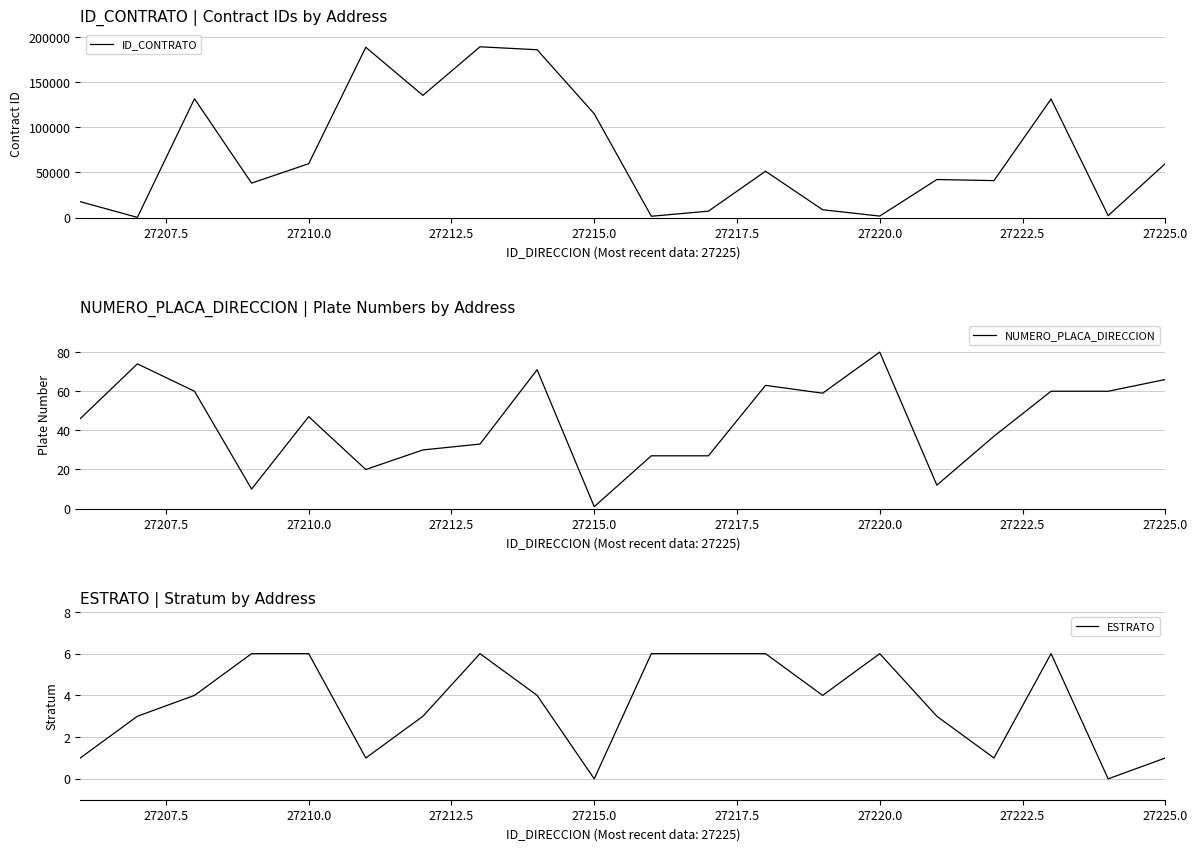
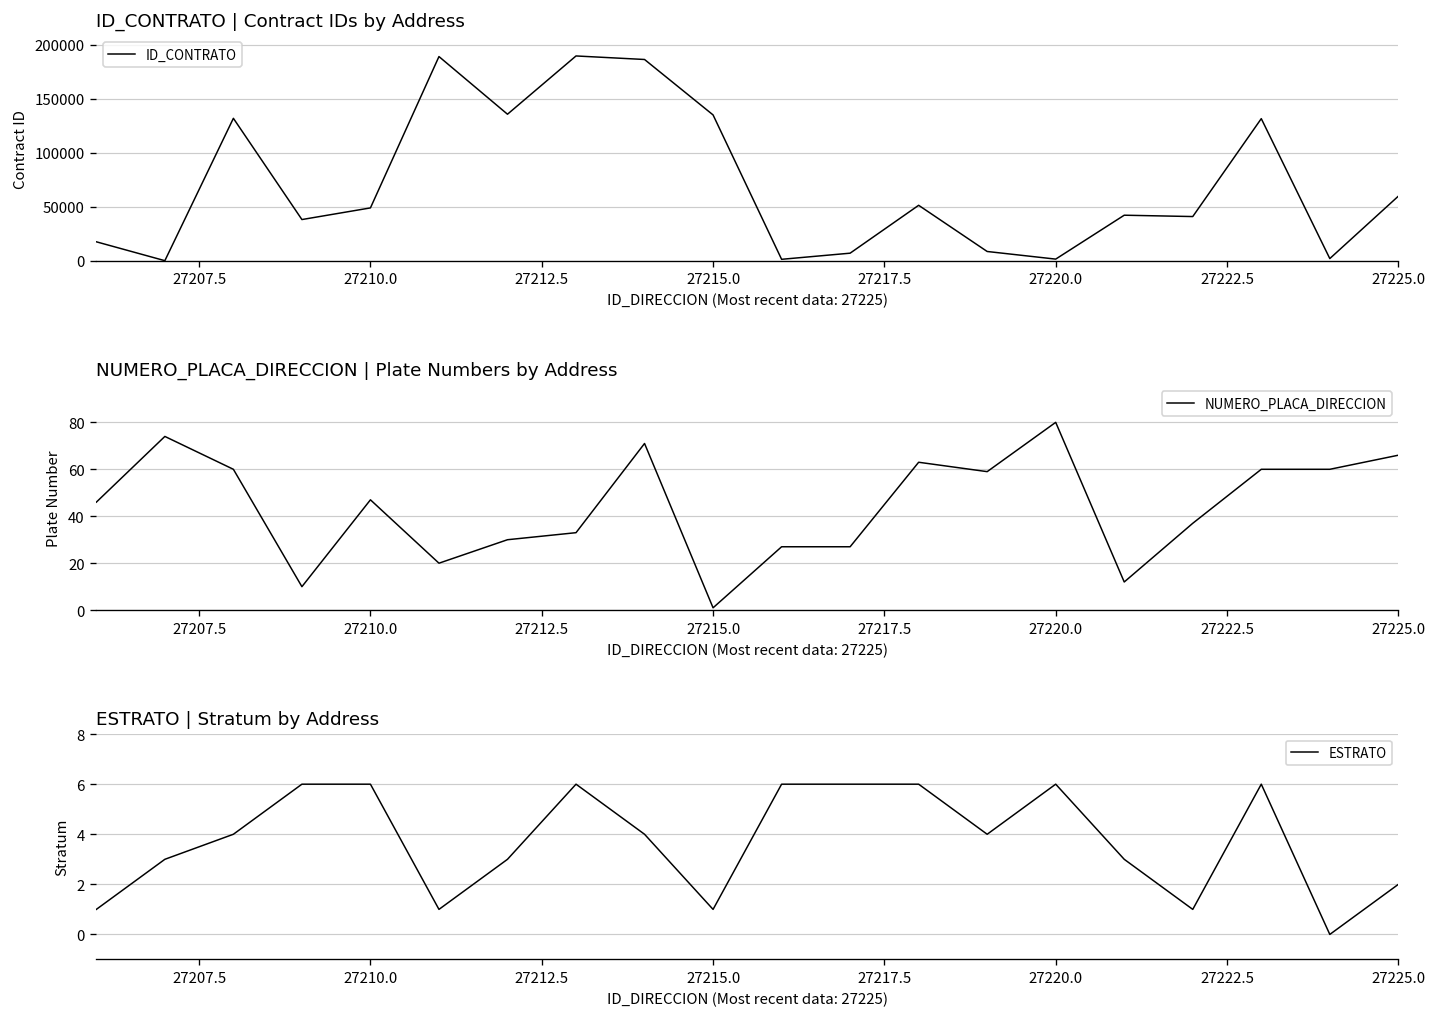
  {
    "ID_CONTRATO | Contract IDs by Address": {
-     "27210.0": 60000,
-     "27215.0": 120000,
+     "27210.0": 50000,
+     "27215.0": 140000,
      "27220.0": 0,
      "27225.0": 60000
    },
    "NUMERO_PLACA_DIRECCION | Plate Numbers by Address": {
      "27210.0": 47,
      "27215.0": 1,
      "27220.0": 80,
      "27225.0": 66
    },
    "ESTRATO | Stratum by Address": {
      "27210.0": 6,
-     "27215.0": 0,
+     "27215.0": 1,
      "27220.0": 6,
-     "27225.0": 1
+     "27225.0": 2
    }
  }
